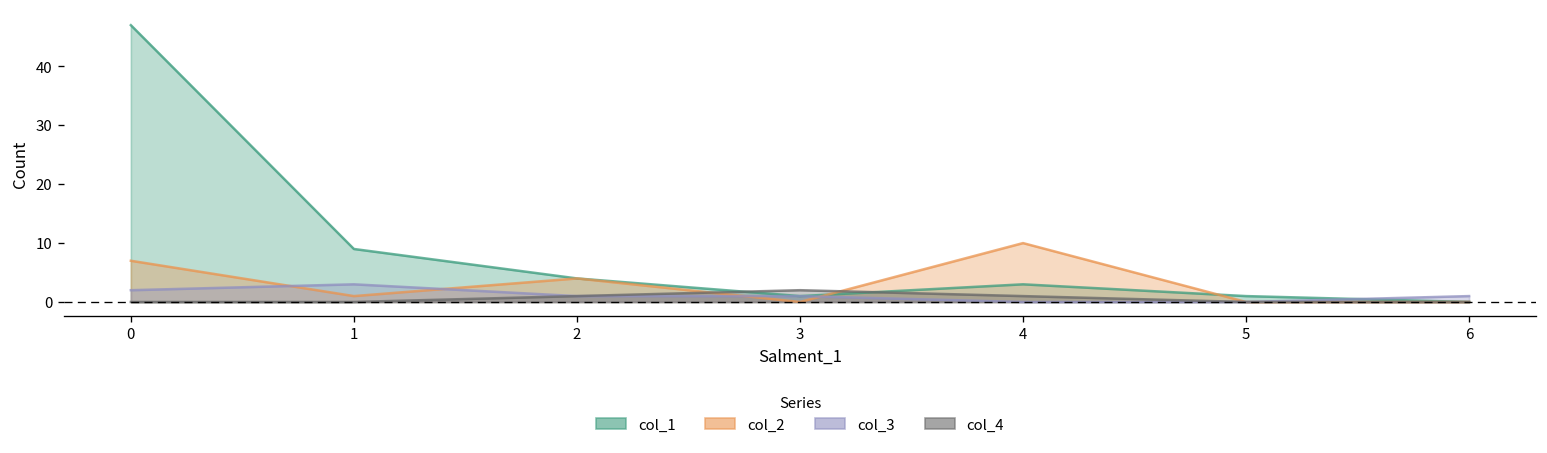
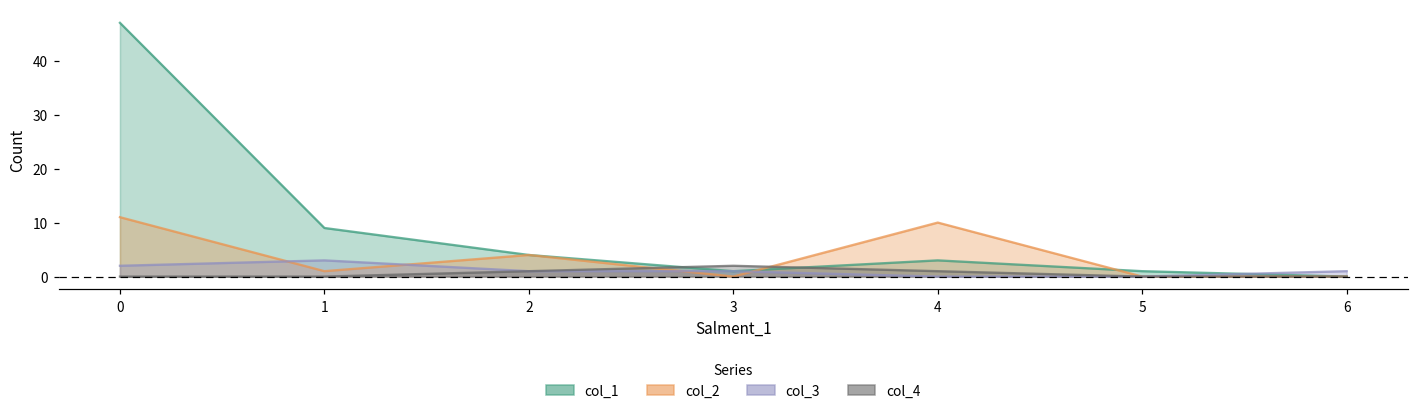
  {
    "col_2": {
-     "0": 7,
+     "0": 11,
      "1": 1,
      "3": 0,
      "4": 10
    }
  }
